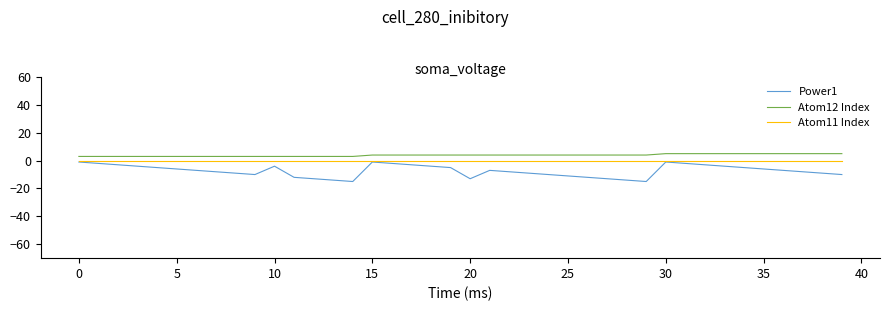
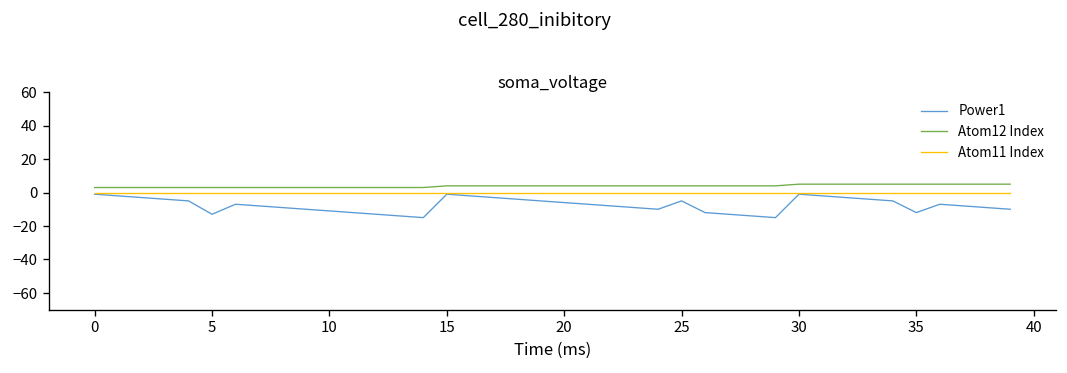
  {
    "Power1": {
-     "5": -6,
-     "10": -4,
-     "20": -13,
-     "25": -11,
-     "35": -6
+     "5": -13,
+     "10": -11,
+     "20": -6,
+     "25": -5,
+     "35": -12
    },
    "Atom12 Index": {
      "0": 3,
      "5": 3,
      "10": 3,
      "15": 4,
      "20": 4,
      "25": 4,
      "30": 5,
      "35": 5
    },
    "Atom11 Index": {
      "5": 0,
      "10": 0,
      "20": 0,
      "25": 0,
      "35": 0
    }
  }
